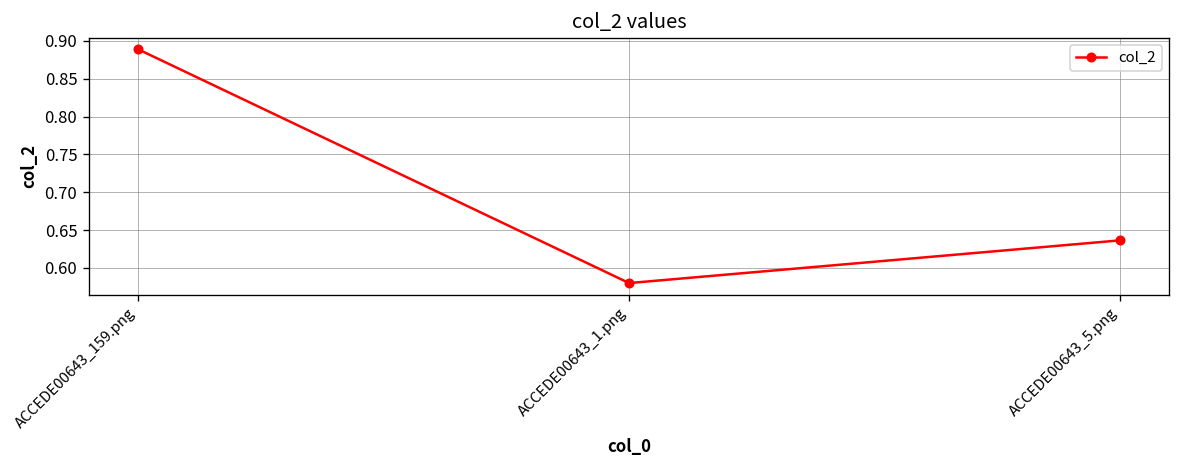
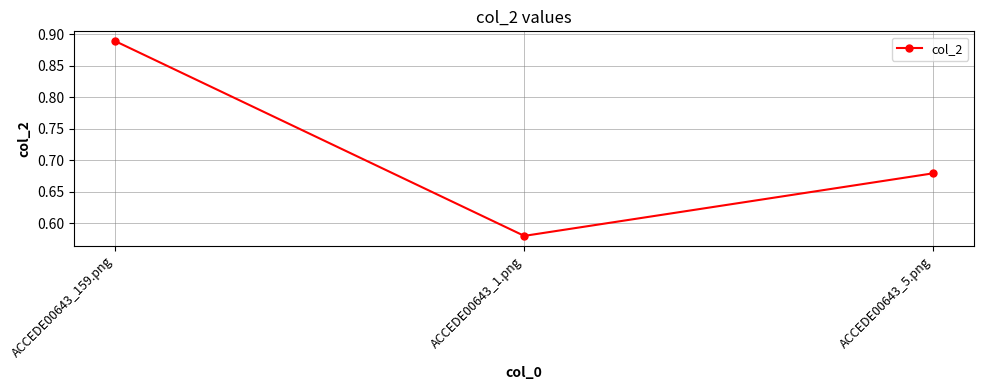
  {
    "ACCEDE00643_159.png": 0.89,
    "ACCEDE00643_1.png": 0.58,
-   "ACCEDE00643_5.png": 0.64
+   "ACCEDE00643_5.png": 0.68
  }
